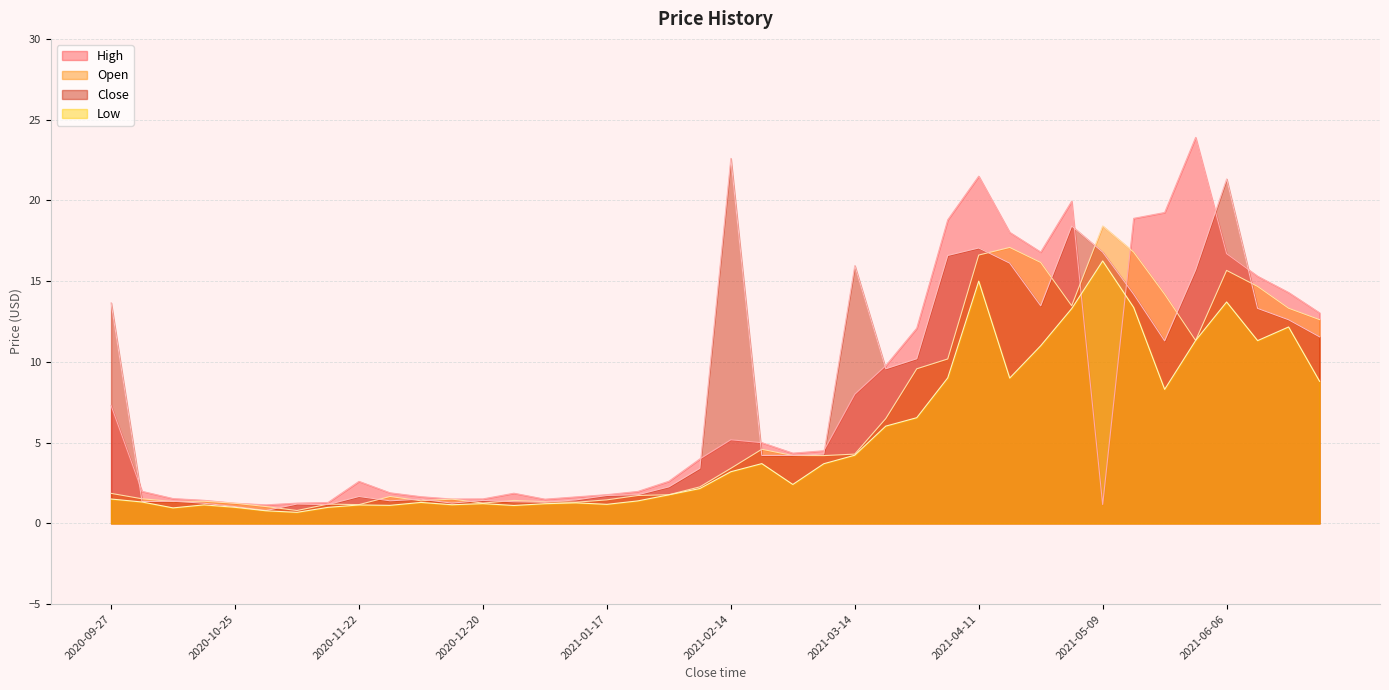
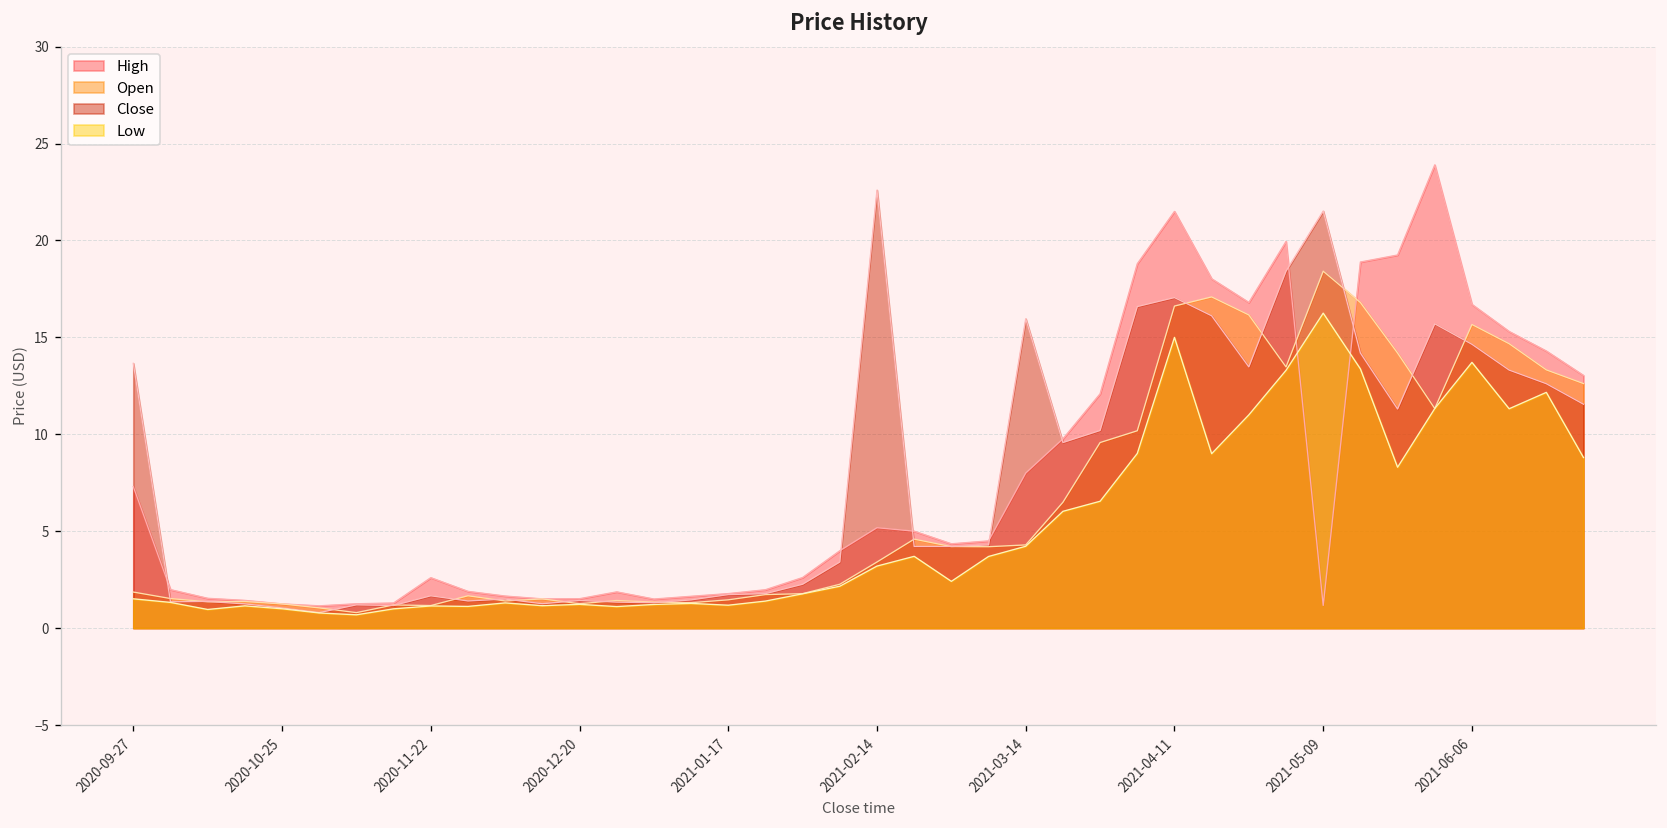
  {
    "High": {
      "2020-09-27": 7.3,
      "2020-11-22": 2.6,
      "2021-02-14": 5.2,
      "2021-03-14": 8.0,
      "2021-04-11": 21.5,
      "2021-05-09": 1.2,
      "2021-06-06": 16.7
    },
    "Close": {
      "2020-09-27": 13.7,
      "2020-11-22": 1.7,
      "2021-02-14": 22.6,
      "2021-03-14": 16.0,
      "2021-04-11": 17.1,
-     "2021-05-09": 16.8,
-     "2021-06-06": 21.3
+     "2021-05-09": 21.5,
+     "2021-06-06": 14.6
    }
  }
